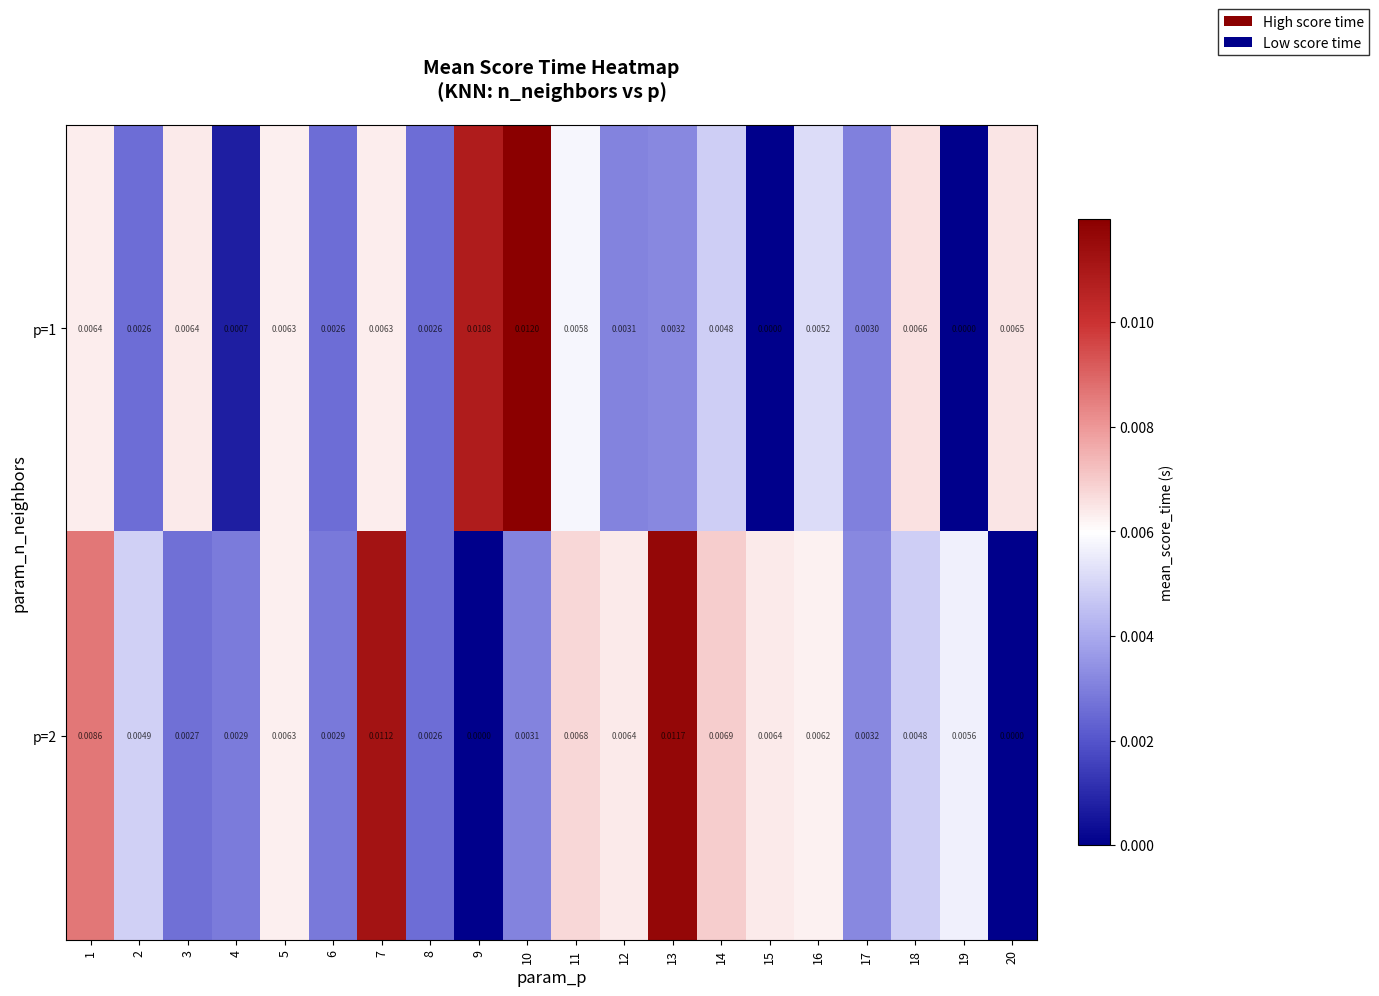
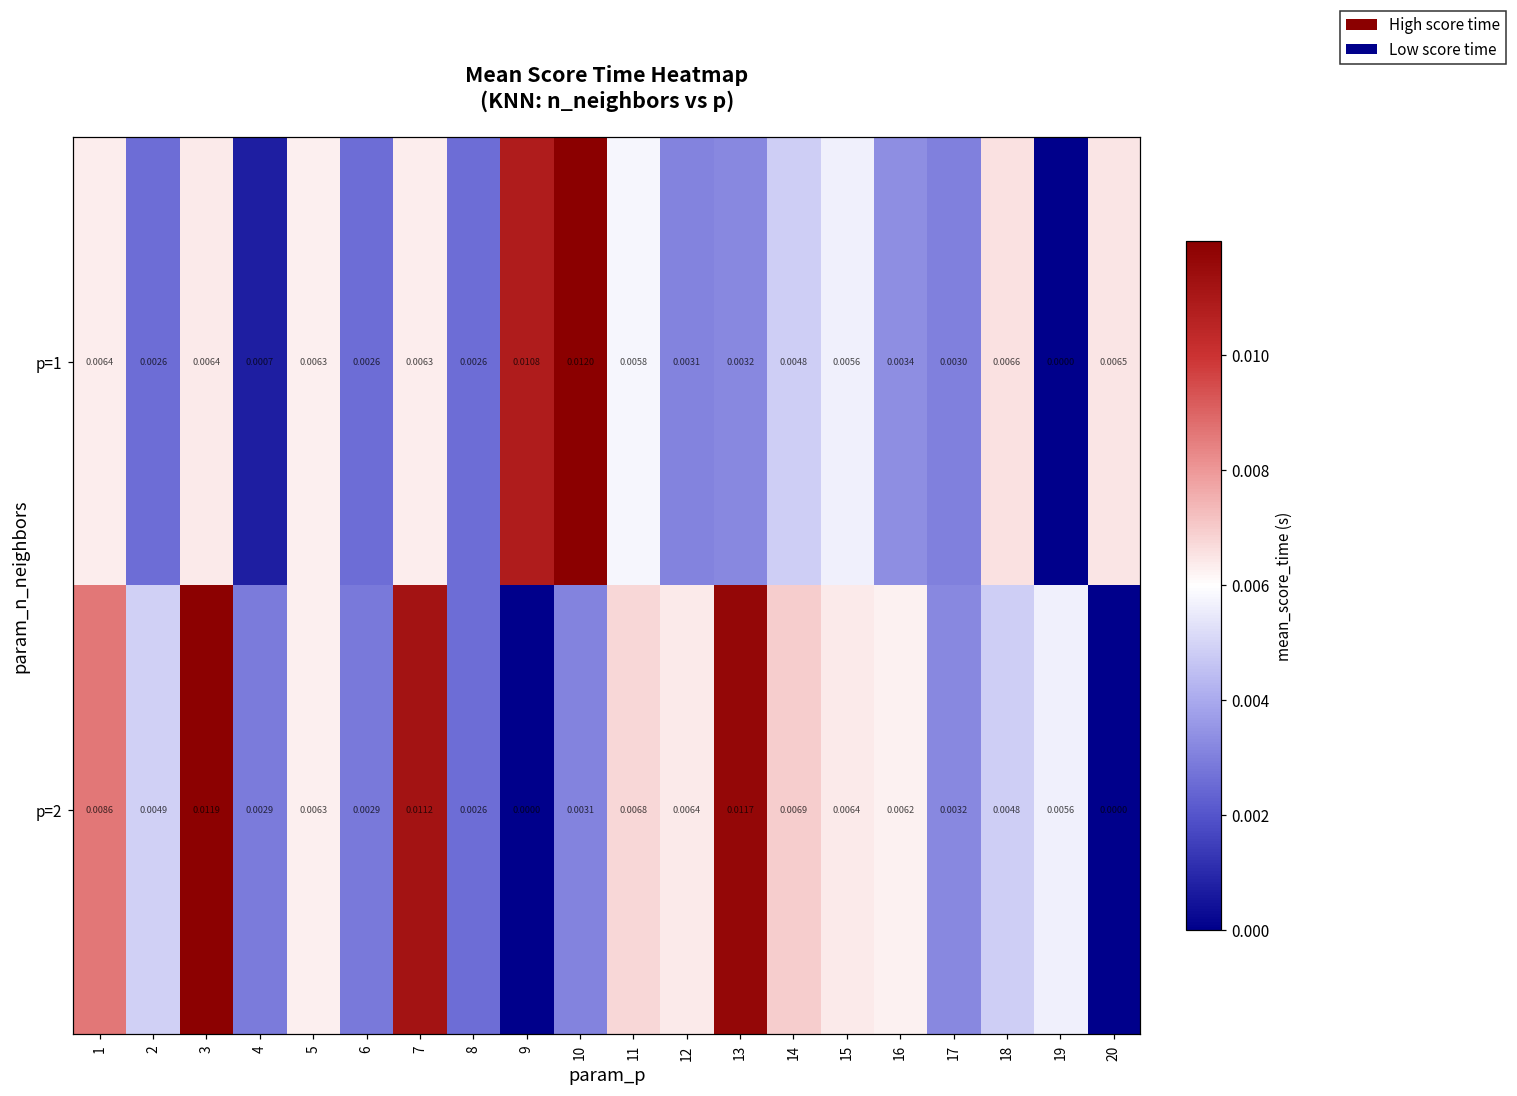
  {
    "p=1": {
      "1": 0.0064,
      "2": 0.0026,
      "3": 0.0064,
      "4": 0.0007,
      "5": 0.0063,
      "6": 0.0026,
      "7": 0.0063,
      "8": 0.0026,
      "9": 0.0108,
      "10": 0.0120,
      "11": 0.0058,
      "12": 0.0031,
      "13": 0.0032,
      "14": 0.0048,
-     "15": 0.0000,
-     "16": 0.0052,
+     "15": 0.0056,
+     "16": 0.0034,
      "17": 0.0030,
      "18": 0.0066,
      "19": 0.0000,
      "20": 0.0065
    },
    "p=2": {
      "1": 0.0086,
      "2": 0.0049,
-     "3": 0.0027,
+     "3": 0.0119,
      "4": 0.0029,
      "5": 0.0063,
      "6": 0.0029,
      "7": 0.0112,
      "8": 0.0026,
      "9": 0.0000,
      "10": 0.0031,
      "11": 0.0068,
      "12": 0.0064,
      "13": 0.0117,
      "14": 0.0069,
      "15": 0.0064,
      "16": 0.0062,
      "17": 0.0032,
      "18": 0.0048,
      "19": 0.0056,
      "20": 0.0000
    }
  }
